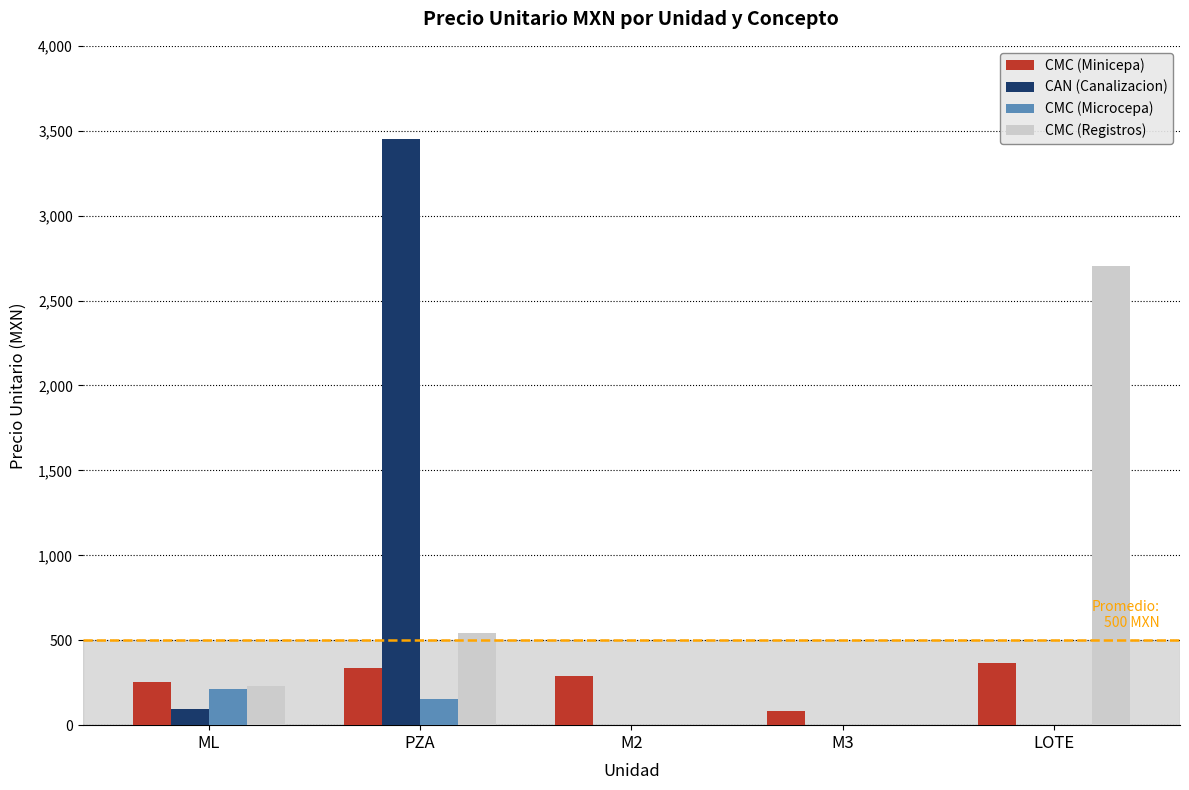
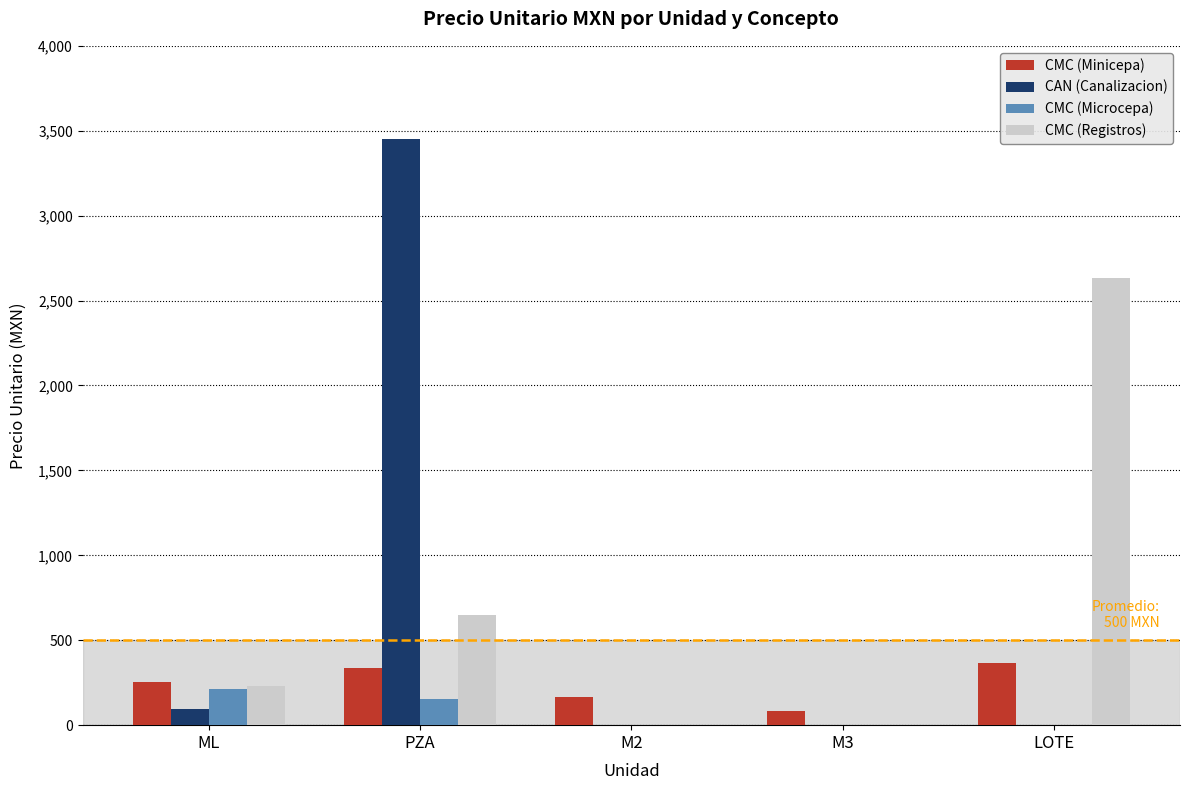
  {
    "CMC (Minicepa)": {
      "ML": "250",
      "PZA": "330",
-     "M2": "290",
+     "M2": "170",
      "M3": "90",
      "LOTE": "370"
    },
    "CAN (Canalizacion)": {
      "ML": "90",
      "PZA": "3,450",
      "M2": "0",
      "M3": "0",
      "LOTE": "0"
    },
    "CMC (Microcepa)": {
      "ML": "210",
      "PZA": "150",
      "M2": "0",
      "M3": "0",
      "LOTE": "0"
    },
    "CMC (Registros)": {
      "ML": "230",
-     "PZA": "540",
+     "PZA": "650",
      "M2": "0",
      "M3": "0",
-     "LOTE": "2,700"
+     "LOTE": "2,630"
    }
  }
